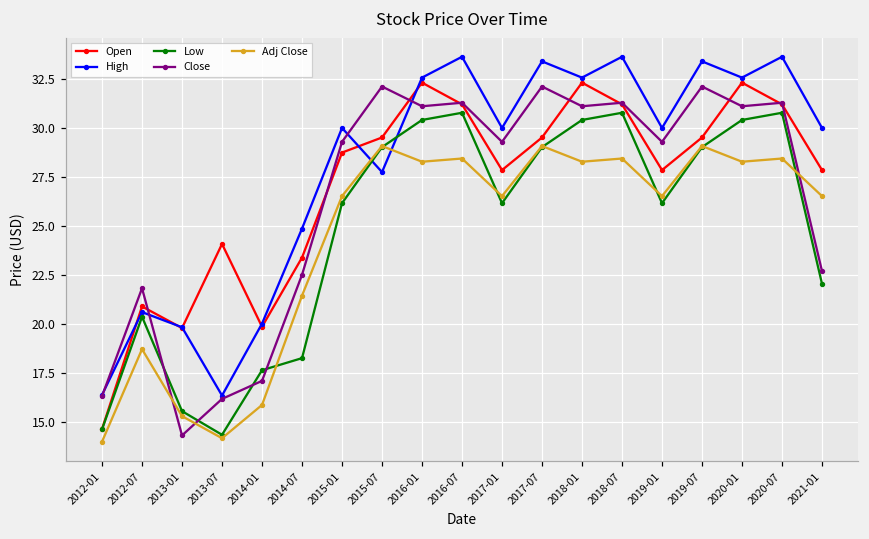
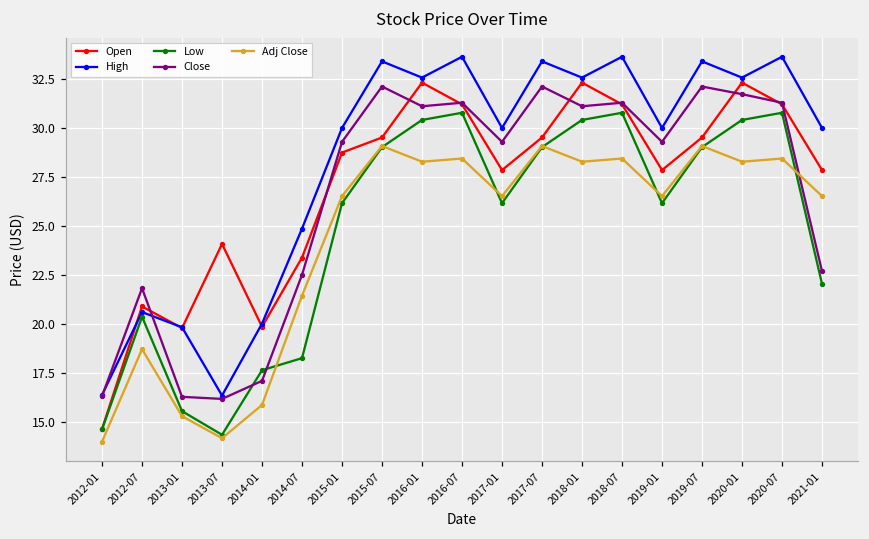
  {
    "Open": {
      "2012-07": 20.9,
      "2013-07": 24.1,
      "2014-01": 19.8,
      "2014-07": 23.4,
      "2015-01": 28.7,
      "2015-07": 29.5,
      "2016-01": 32.3,
      "2017-01": 27.8,
      "2017-07": 29.5,
      "2018-01": 32.3,
      "2019-01": 27.8,
      "2019-07": 29.5,
      "2020-01": 32.3,
      "2021-01": 27.8
    },
    "High": {
      "2012-07": 20.6,
      "2013-07": 16.3,
      "2014-01": 20.0,
      "2014-07": 24.9,
      "2015-01": 30.0,
-     "2015-07": 27.7,
+     "2015-07": 33.4,
      "2016-01": 32.6,
      "2016-07": 33.6,
      "2017-01": 30.0,
      "2017-07": 33.4,
      "2018-01": 32.6,
      "2018-07": 33.6,
      "2019-01": 30.0,
      "2019-07": 33.4,
      "2020-01": 32.6,
      "2020-07": 33.6,
      "2021-01": 30.0
    },
    "Low": {
      "2012-07": 20.4,
      "2013-01": 15.5,
      "2013-07": 14.3,
      "2014-01": 17.6,
      "2014-07": 18.2,
      "2015-01": 26.2,
      "2016-01": 30.4,
      "2016-07": 30.8,
      "2017-01": 26.2,
      "2018-01": 30.4,
      "2018-07": 30.8,
      "2019-01": 26.2,
      "2020-01": 30.4,
      "2020-07": 30.8,
      "2021-01": 22.0
    },
    "Close": {
      "2012-07": 21.8,
-     "2013-01": 14.3,
+     "2013-01": 16.3,
      "2013-07": 16.2,
      "2014-01": 17.1,
      "2014-07": 22.5,
      "2015-01": 29.3,
      "2015-07": 32.1,
      "2016-01": 31.1,
      "2017-01": 29.3,
      "2017-07": 32.1,
      "2018-01": 31.1,
      "2019-01": 29.3,
      "2019-07": 32.1,
-     "2020-01": 31.1,
+     "2020-01": 31.7,
      "2021-01": 22.7
    },
    "Adj Close": {
      "2012-01": 14.0,
      "2012-07": 18.7,
      "2013-01": 15.3,
      "2013-07": 14.2,
      "2014-01": 15.9,
      "2014-07": 21.4,
      "2015-01": 26.5,
      "2016-01": 28.3,
      "2016-07": 28.4,
      "2017-01": 26.5,
      "2018-01": 28.3,
      "2018-07": 28.4,
      "2019-01": 26.5,
      "2020-01": 28.3,
      "2020-07": 28.4,
      "2021-01": 26.5
    }
  }
